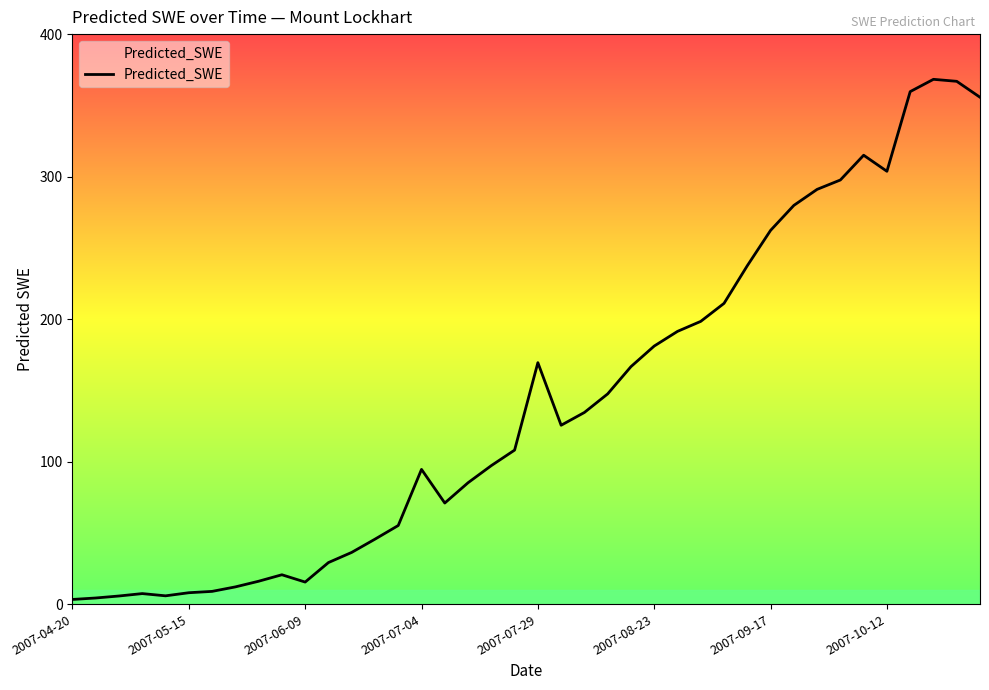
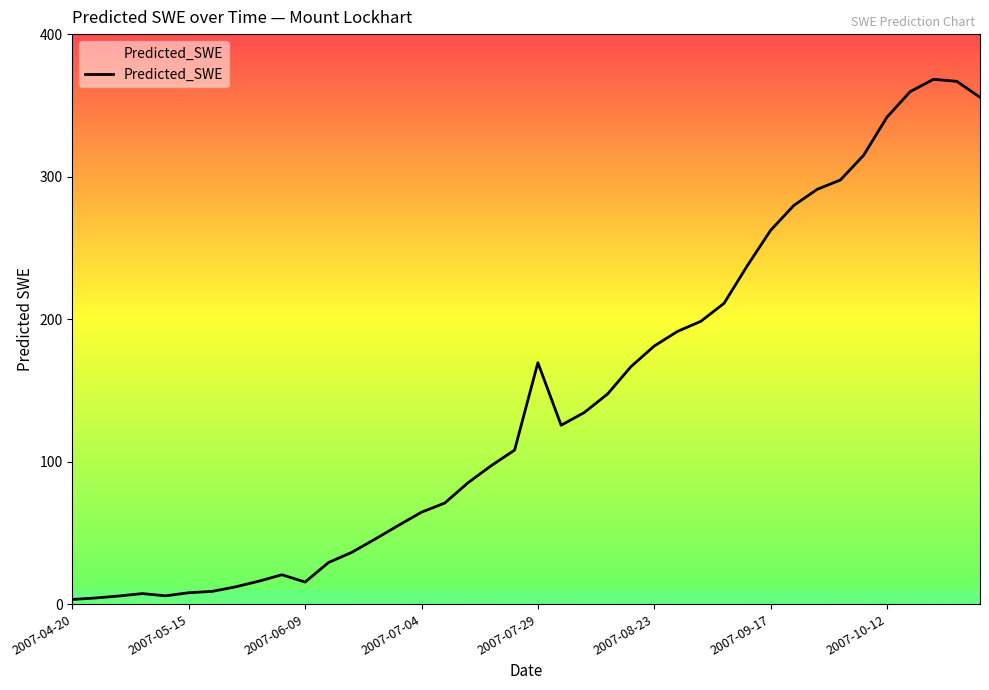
  {
    "2007-06-09": 15,
-   "2007-07-04": 95,
+   "2007-07-04": 65,
    "2007-07-29": 169,
    "2007-08-23": 181,
    "2007-09-17": 262,
-   "2007-10-12": 304
+   "2007-10-12": 342
  }
